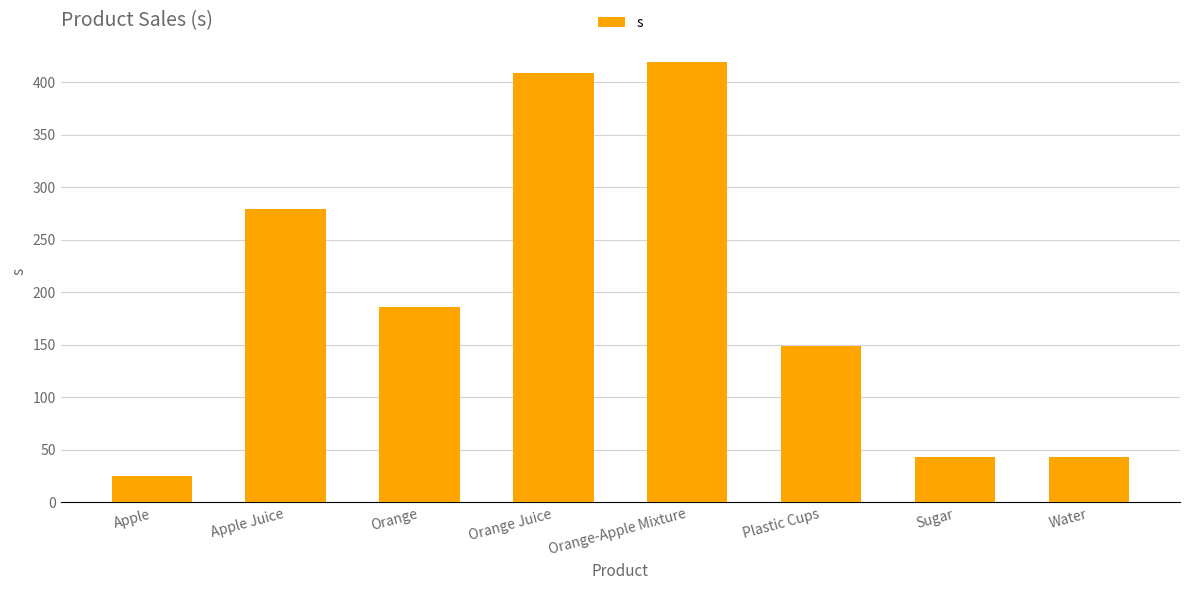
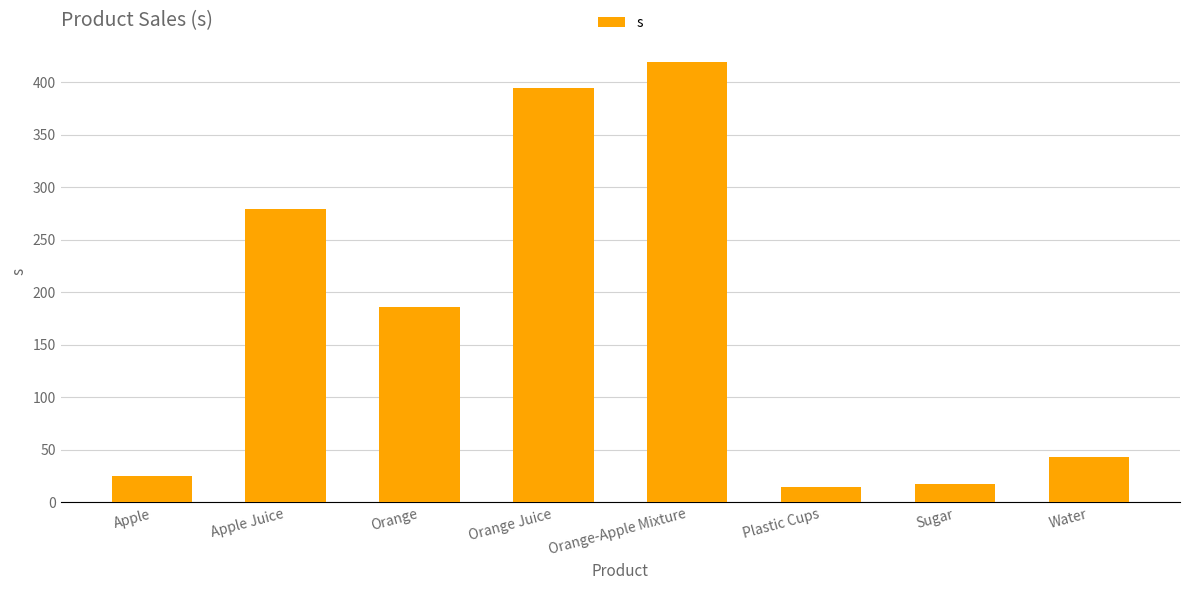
  {
    "Apple": 25,
    "Apple Juice": 279,
    "Orange": 186,
-   "Orange Juice": 409,
+   "Orange Juice": 395,
    "Orange-Apple Mixture": 419,
-   "Plastic Cups": 149,
-   "Sugar": 44,
+   "Plastic Cups": 15,
+   "Sugar": 17,
    "Water": 43
  }
